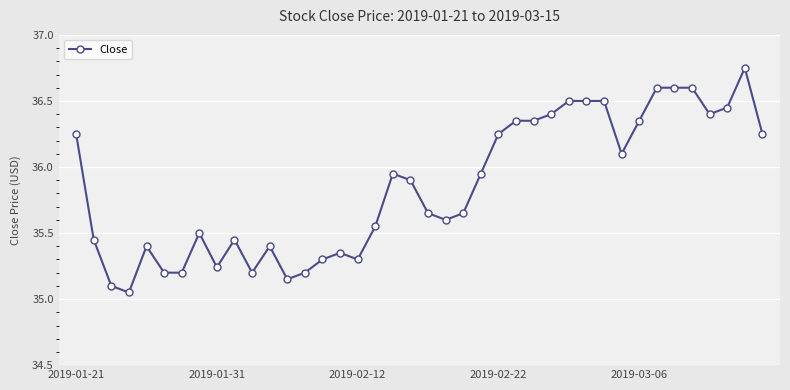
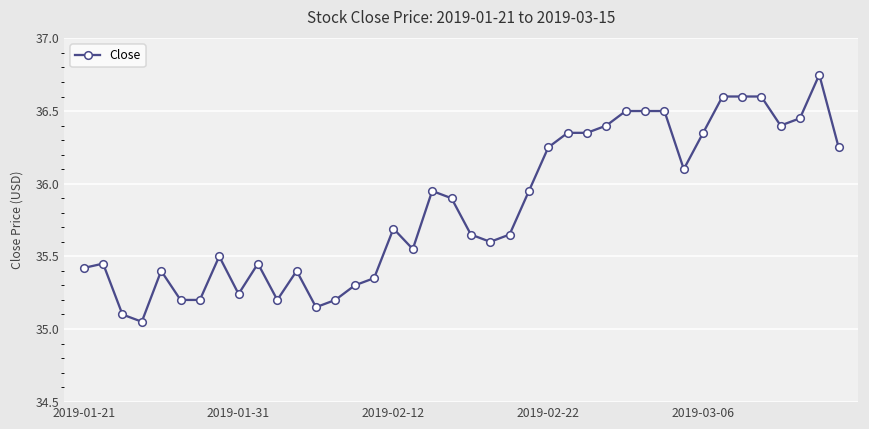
  {
-   "2019-01-21": 36.25,
+   "2019-01-21": 35.42,
    "2019-01-31": 35.24,
-   "2019-02-12": 35.30,
+   "2019-02-12": 35.69,
    "2019-02-22": 36.25,
    "2019-03-06": 36.35
  }
